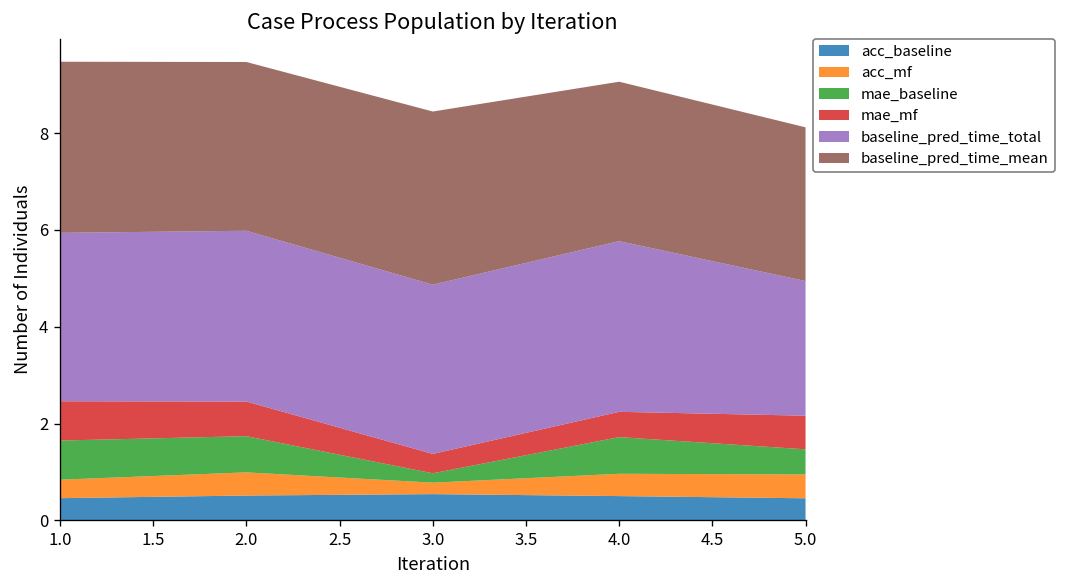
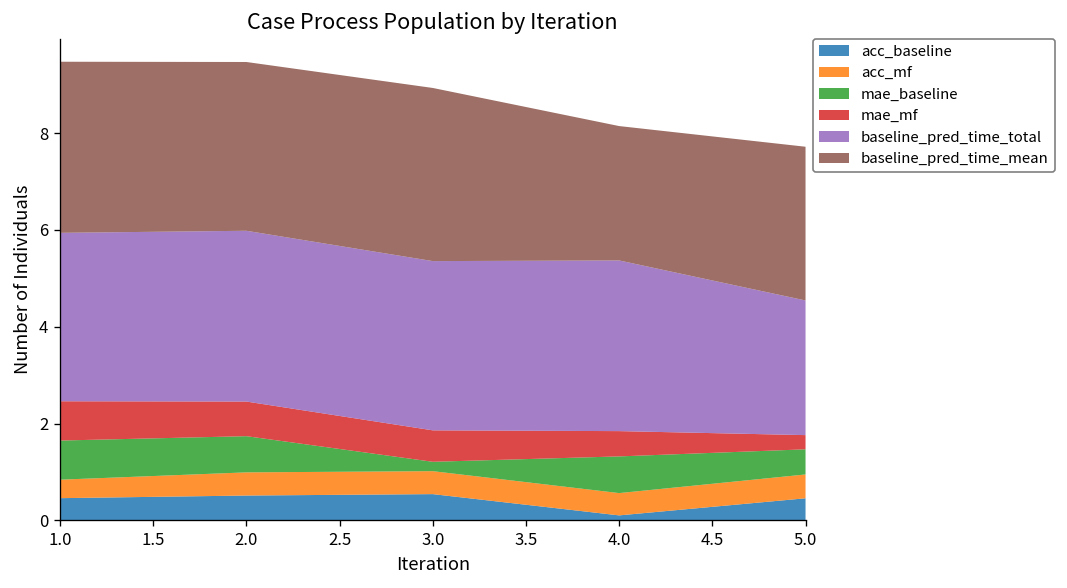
  {
    "acc_baseline": {
      "1.0": 0.5,
      "2.0": 0.5,
      "3.0": 0.5,
-     "4.0": 0.5,
+     "4.0": 0.1,
      "5.0": 0.5
    },
    "acc_mf": {
      "1.0": 0.4,
      "2.0": 0.5,
-     "3.0": 0.2,
+     "3.0": 0.5,
      "4.0": 0.5,
      "5.0": 0.5
    },
    "mae_baseline": {
      "1.0": 0.8,
      "2.0": 0.7,
      "3.0": 0.2,
      "4.0": 0.8,
      "5.0": 0.5
    },
    "mae_mf": {
      "1.0": 0.8,
      "2.0": 0.7,
-     "3.0": 0.4,
+     "3.0": 0.6,
      "4.0": 0.5,
-     "5.0": 0.7
+     "5.0": 0.3
    },
    "baseline_pred_time_total": {
      "1.0": 3.5,
      "2.0": 3.5,
      "3.0": 3.5,
      "4.0": 3.5,
      "5.0": 2.8
    },
    "baseline_pred_time_mean": {
      "1.0": 3.5,
      "2.0": 3.5,
      "3.0": 3.6,
-     "4.0": 3.3,
+     "4.0": 2.8,
      "5.0": 3.2
    }
  }
